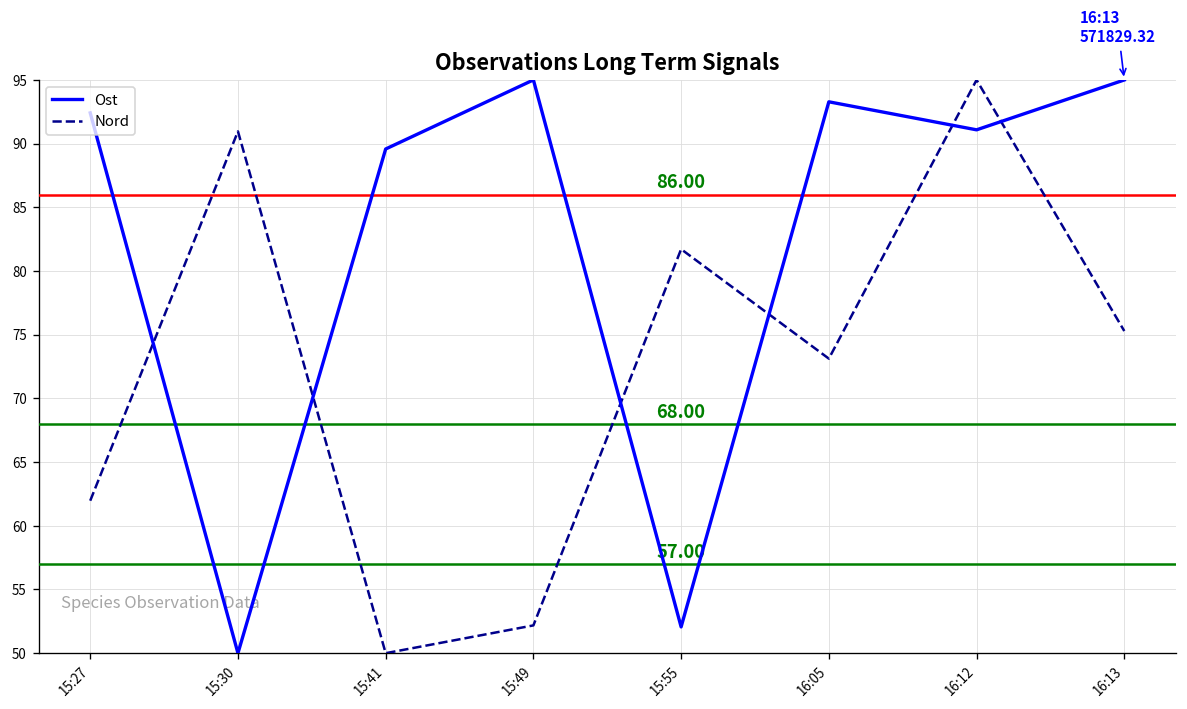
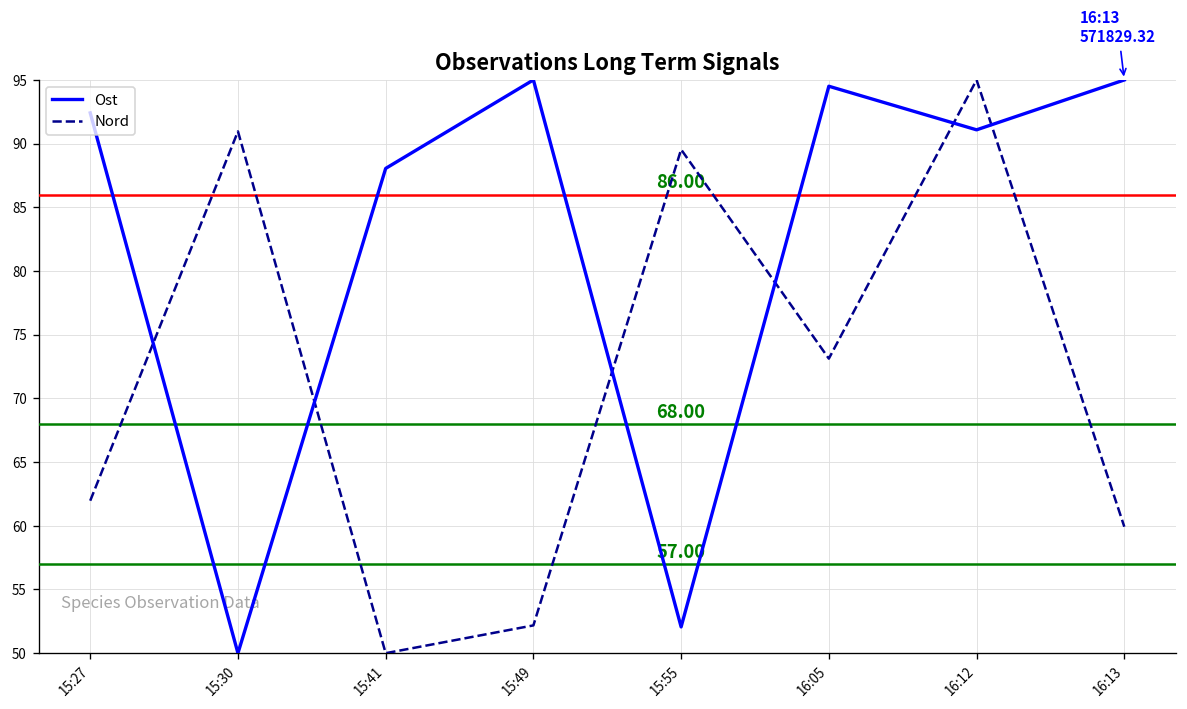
  {
    "Ost": {
      "15:30": 50.0,
-     "15:41": 89.6,
+     "15:41": 88.1,
      "15:49": 95.0,
      "15:55": 52.1,
-     "16:05": 93.3,
+     "16:05": 94.5,
      "16:12": 91.1
    },
    "Nord": {
      "15:27": 62.0,
      "15:30": 91.0,
      "15:41": 50.0,
      "15:49": 52.2,
-     "15:55": 81.7,
+     "15:55": 89.5,
      "16:05": 73.1,
      "16:12": 95.0,
-     "16:13": 75.3
+     "16:13": 59.9
    }
  }
